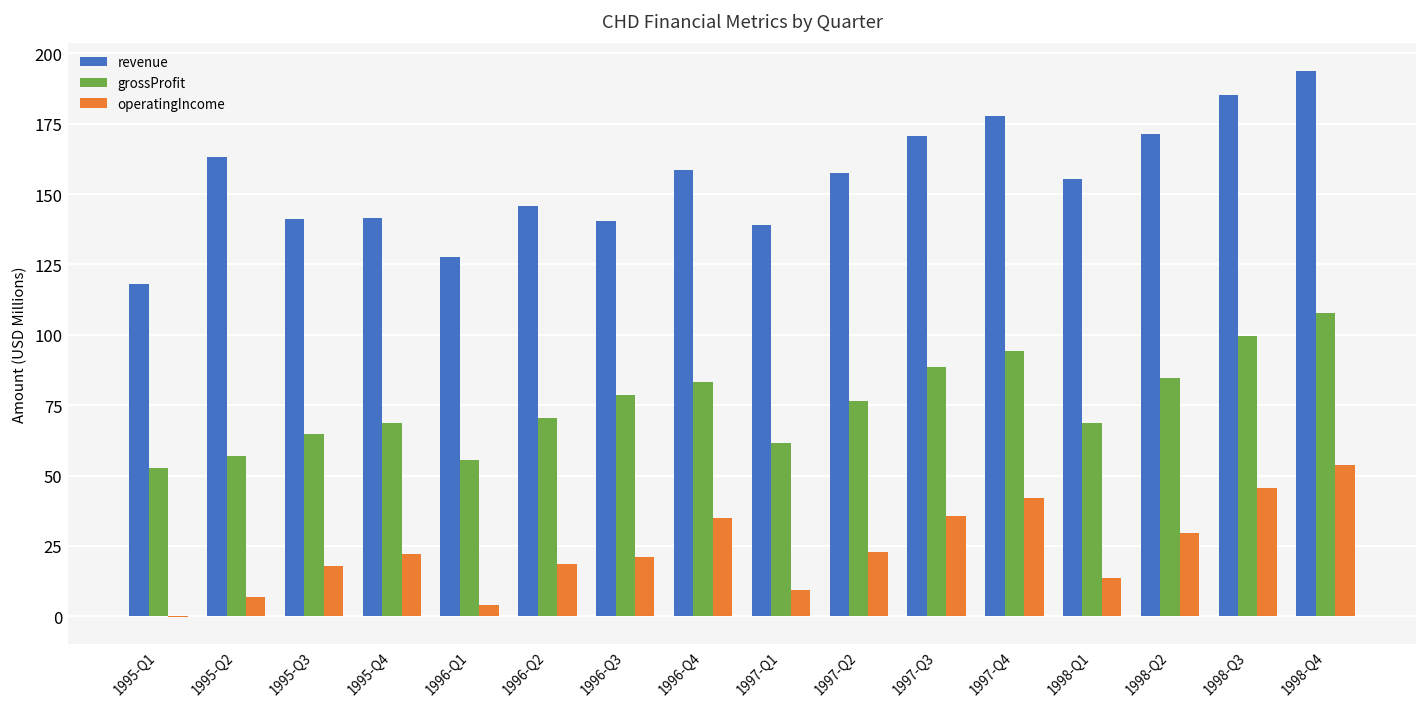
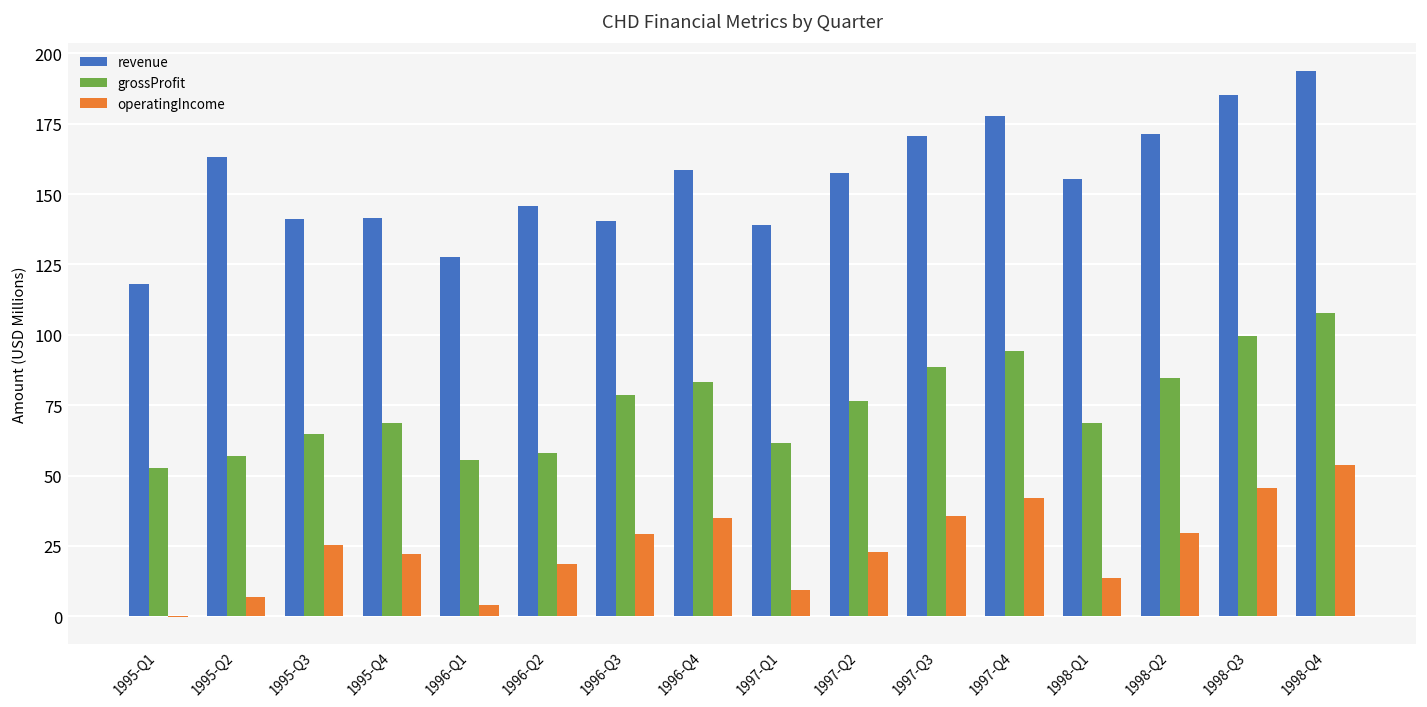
  {
    "revenue": {
      "1995-Q1": 118,
      "1995-Q2": 163,
      "1995-Q3": 141,
      "1995-Q4": 142,
      "1996-Q1": 128,
      "1996-Q2": 146,
      "1996-Q3": 140,
      "1996-Q4": 158,
      "1997-Q1": 139,
      "1997-Q2": 158,
      "1997-Q3": 171,
      "1997-Q4": 178,
      "1998-Q1": 155,
      "1998-Q2": 172,
      "1998-Q3": 185,
      "1998-Q4": 194
    },
    "grossProfit": {
      "1995-Q1": 53,
      "1995-Q2": 57,
      "1995-Q3": 65,
      "1995-Q4": 69,
      "1996-Q1": 56,
-     "1996-Q2": 71,
+     "1996-Q2": 58,
      "1996-Q3": 79,
      "1996-Q4": 83,
      "1997-Q1": 62,
      "1997-Q2": 77,
      "1997-Q3": 89,
      "1997-Q4": 94,
      "1998-Q1": 69,
      "1998-Q2": 85,
      "1998-Q3": 100,
      "1998-Q4": 108
    },
    "operatingIncome": {
      "1995-Q2": 7,
-     "1995-Q3": 18,
+     "1995-Q3": 25,
      "1995-Q4": 22,
      "1996-Q1": 4,
      "1996-Q2": 18,
-     "1996-Q3": 21,
+     "1996-Q3": 29,
      "1996-Q4": 35,
      "1997-Q1": 9,
      "1997-Q2": 23,
      "1997-Q3": 36,
      "1997-Q4": 42,
      "1998-Q1": 14,
      "1998-Q2": 30,
      "1998-Q3": 46,
      "1998-Q4": 54
    }
  }
